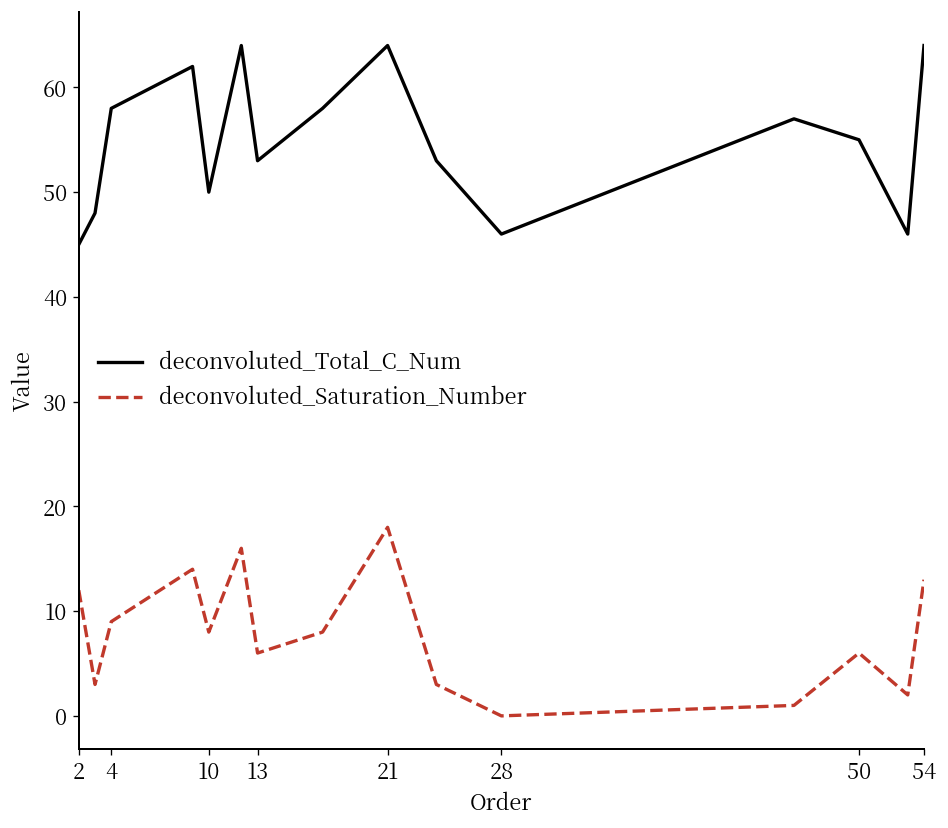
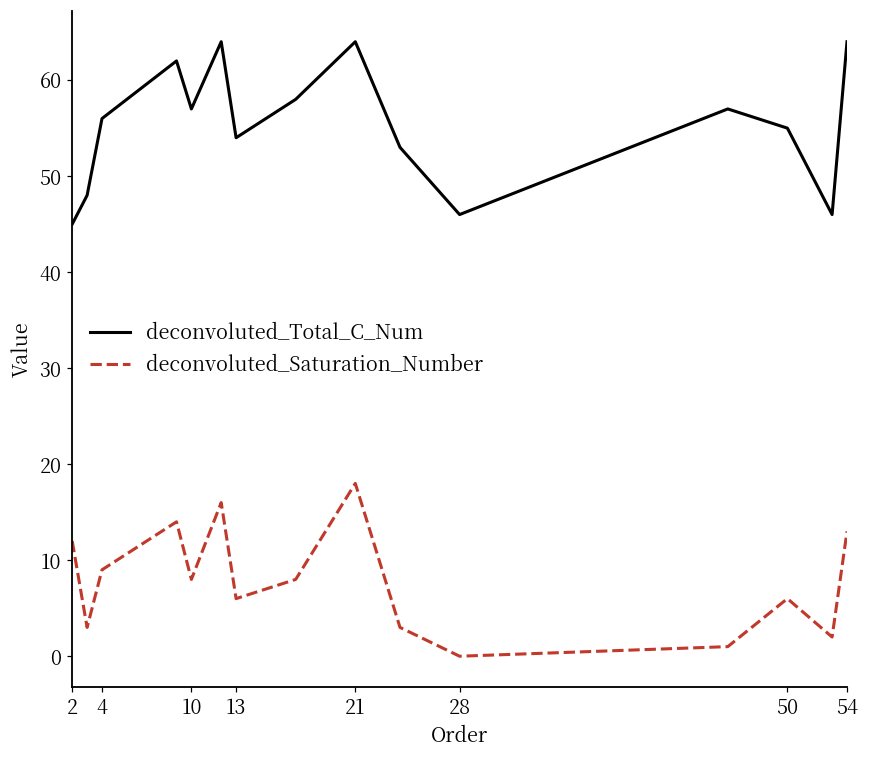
  {
    "deconvoluted_Total_C_Num": {
      "2": 45,
-     "4": 58,
-     "10": 50,
-     "13": 53,
+     "4": 56,
+     "10": 57,
+     "13": 54,
      "21": 64,
      "28": 46,
      "50": 55,
      "54": 64
    },
    "deconvoluted_Saturation_Number": {
      "2": 12,
      "4": 9,
      "10": 8,
      "13": 6,
      "21": 18,
      "28": 0,
      "50": 6,
      "54": 13
    }
  }
